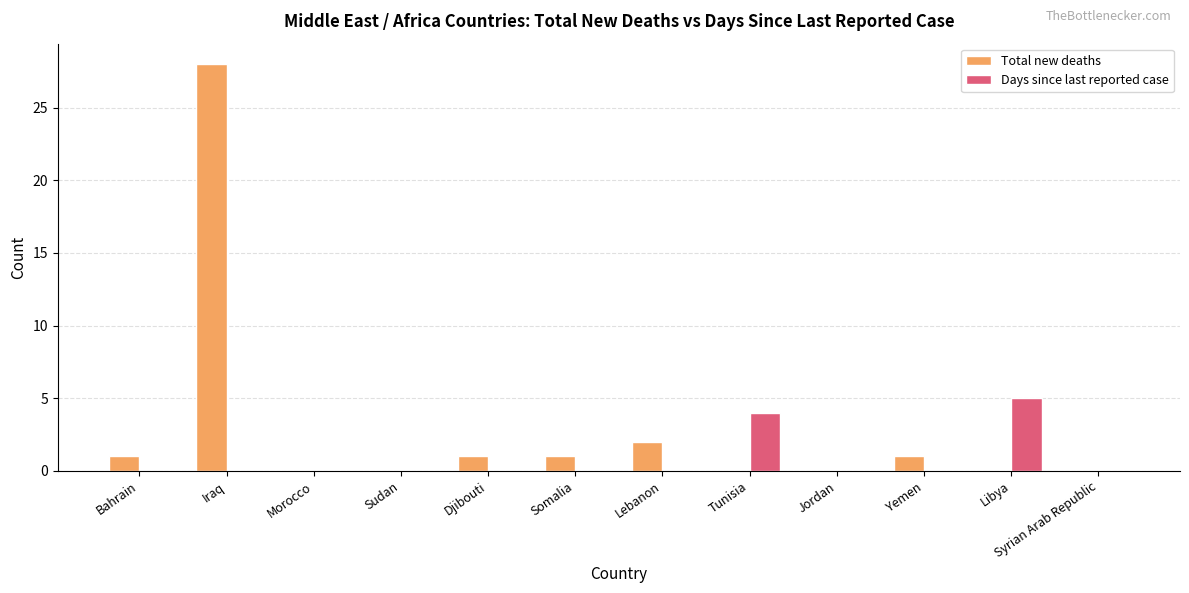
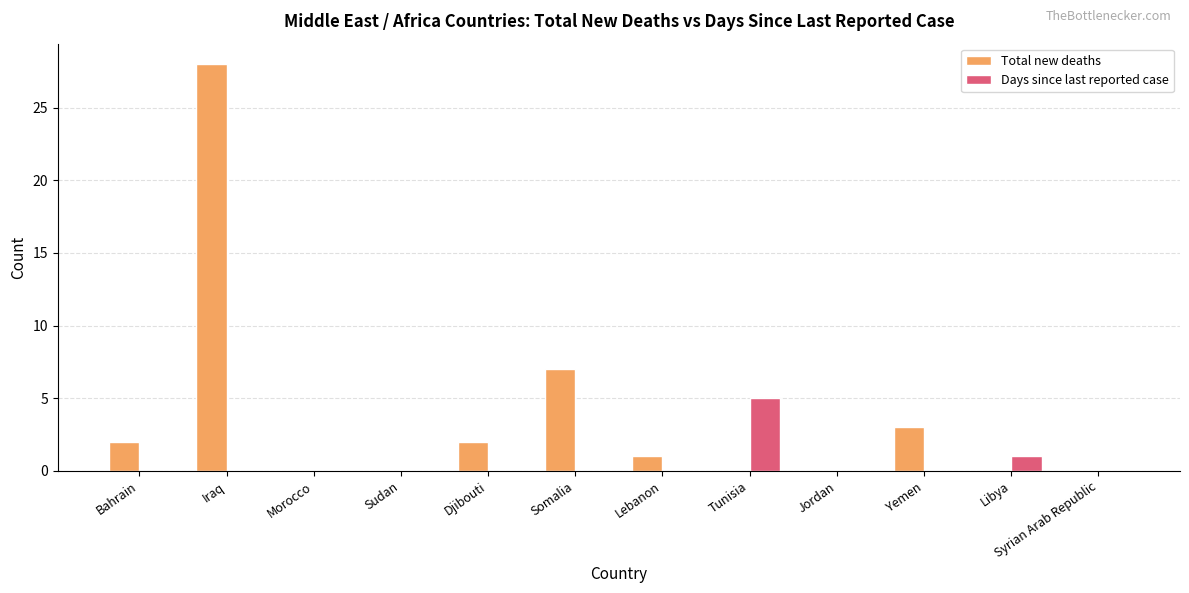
  {
    "Total new deaths": {
-     "Bahrain": 1,
+     "Bahrain": 2,
      "Iraq": 28,
      "Morocco": 0,
      "Sudan": 0,
-     "Djibouti": 1,
-     "Somalia": 1,
-     "Lebanon": 2,
+     "Djibouti": 2,
+     "Somalia": 7,
+     "Lebanon": 1,
      "Tunisia": 0,
      "Jordan": 0,
-     "Yemen": 1,
+     "Yemen": 3,
      "Libya": 0,
      "Syrian Arab Republic": 0
    },
    "Days since last reported case": {
      "Bahrain": 0,
      "Iraq": 0,
      "Morocco": 0,
      "Sudan": 0,
      "Djibouti": 0,
      "Somalia": 0,
      "Lebanon": 0,
-     "Tunisia": 4,
+     "Tunisia": 5,
      "Jordan": 0,
      "Yemen": 0,
-     "Libya": 5,
+     "Libya": 1,
      "Syrian Arab Republic": 0
    }
  }
